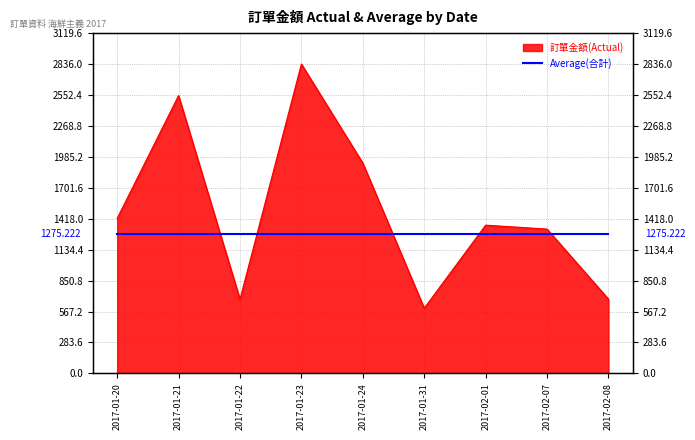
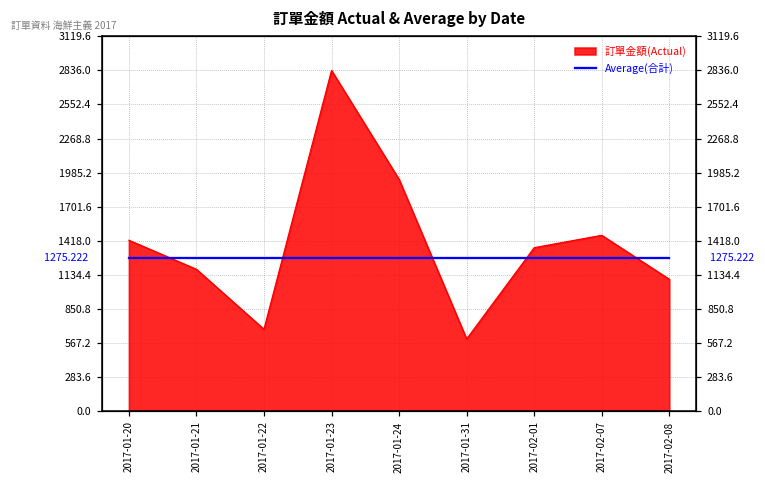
  {
    "訂單金額(Actual)": {
      "2017-01-20": 1420,
-     "2017-01-21": 2550,
+     "2017-01-21": 1180,
      "2017-01-22": 680,
      "2017-01-23": 2840,
      "2017-01-24": 1930,
      "2017-01-31": 600,
      "2017-02-01": 1360,
-     "2017-02-07": 1320,
-     "2017-02-08": 680
+     "2017-02-07": 1460,
+     "2017-02-08": 1100
    },
    "Average(合計)": {
      "2017-01-20": 1280,
      "2017-01-21": 1280,
      "2017-01-22": 1280,
      "2017-01-23": 1280,
      "2017-01-24": 1280,
      "2017-01-31": 1280,
      "2017-02-01": 1280,
      "2017-02-07": 1280,
      "2017-02-08": 1280
    }
  }
